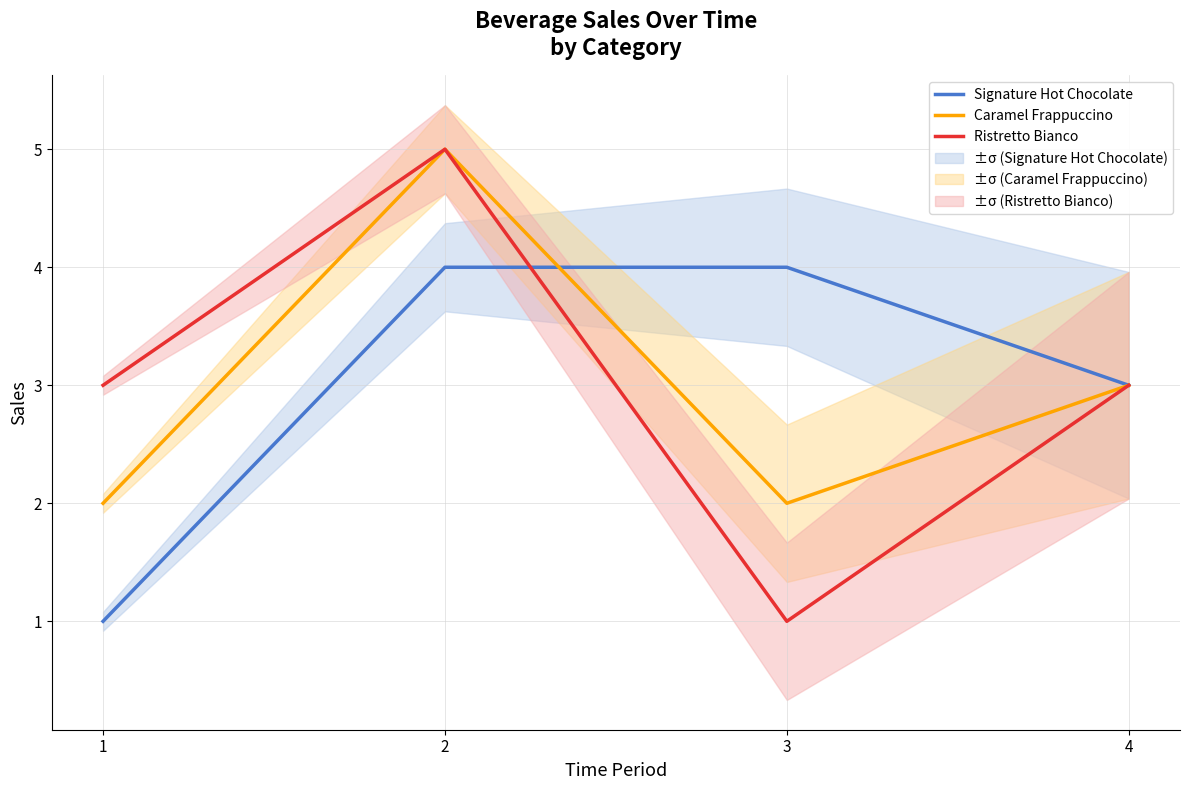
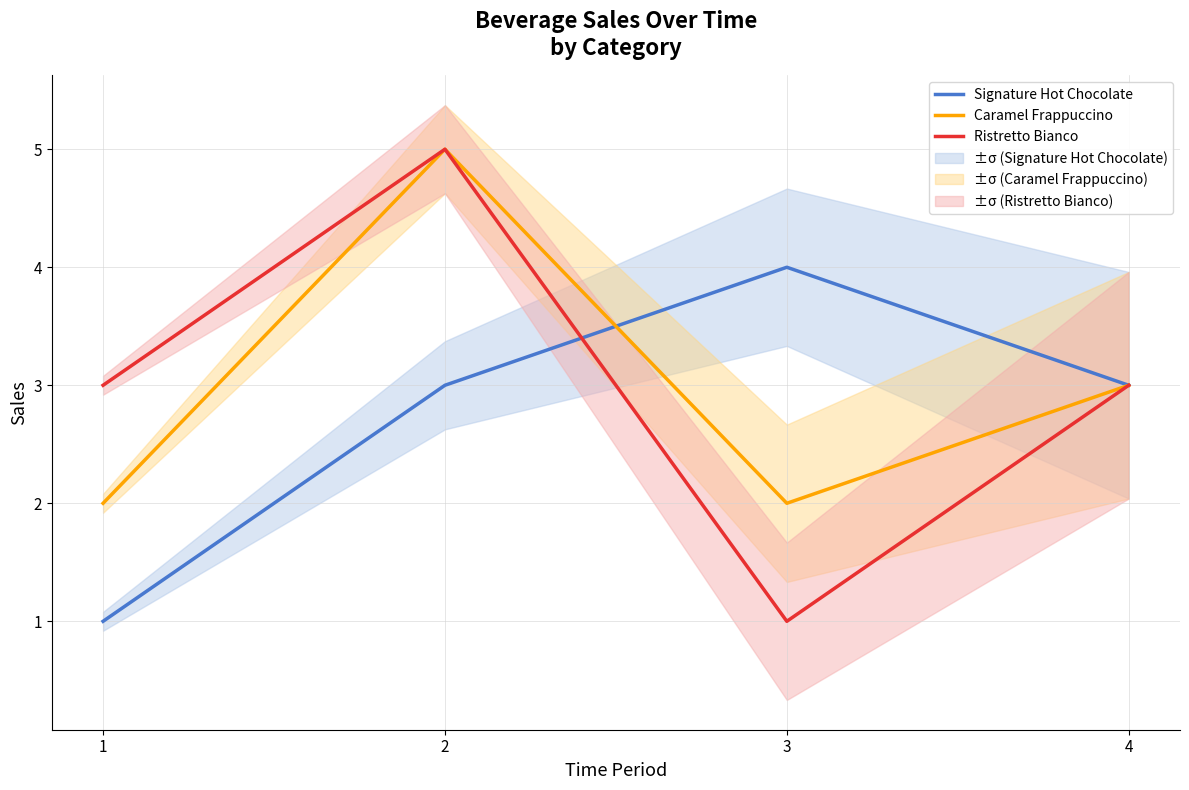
  {
    "Signature Hot Chocolate": {
      "1": 1,
-     "2": 4,
+     "2": 3,
      "3": 4
    },
    "Caramel Frappuccino": {
      "1": 2,
      "3": 2
    },
    "Ristretto Bianco": {
      "1": 3,
      "3": 1
    }
  }
